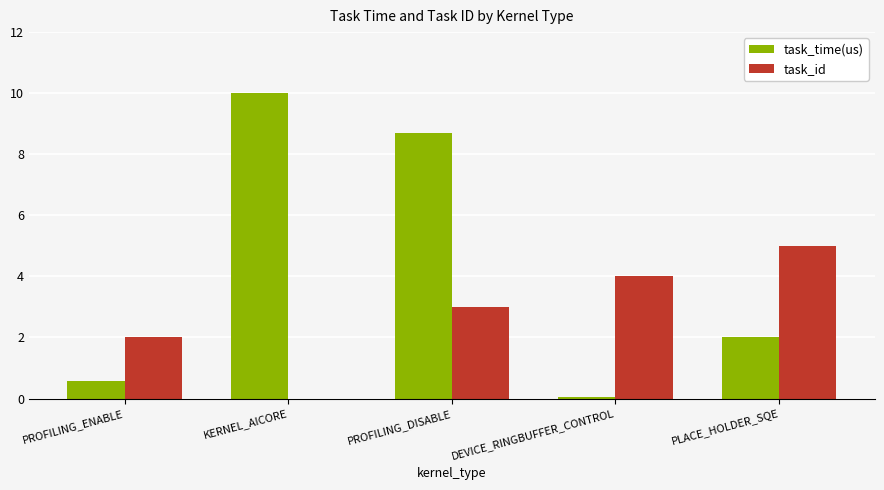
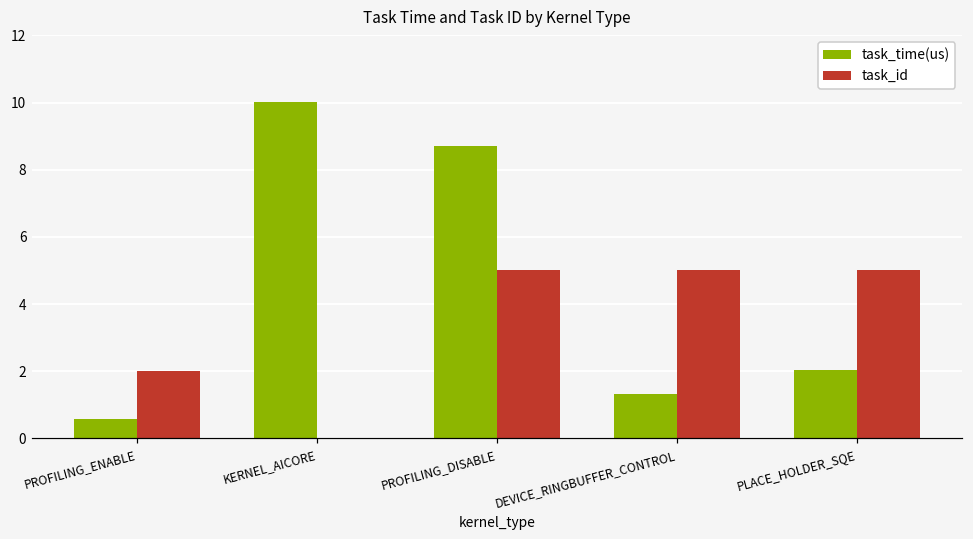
  {
    "task_time(us)": {
      "PROFILING_ENABLE": 0.6,
      "KERNEL_AICORE": 10.0,
      "PROFILING_DISABLE": 8.7,
-     "DEVICE_RINGBUFFER_CONTROL": 0.0,
+     "DEVICE_RINGBUFFER_CONTROL": 1.3,
      "PLACE_HOLDER_SQE": 2.0
    },
    "task_id": {
      "PROFILING_ENABLE": 2,
      "KERNEL_AICORE": 0,
-     "PROFILING_DISABLE": 3,
-     "DEVICE_RINGBUFFER_CONTROL": 4,
+     "PROFILING_DISABLE": 5,
+     "DEVICE_RINGBUFFER_CONTROL": 5,
      "PLACE_HOLDER_SQE": 5
    }
  }
